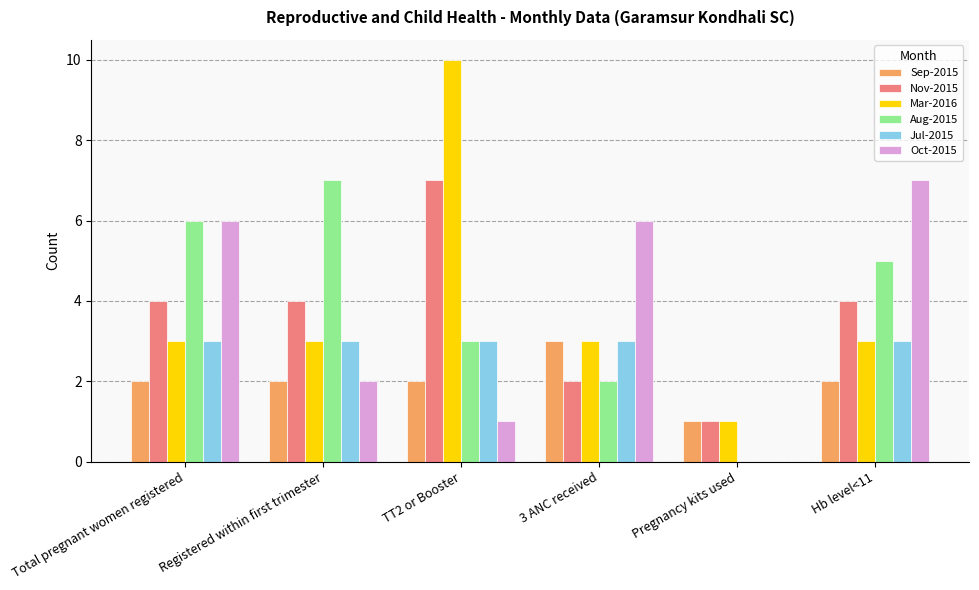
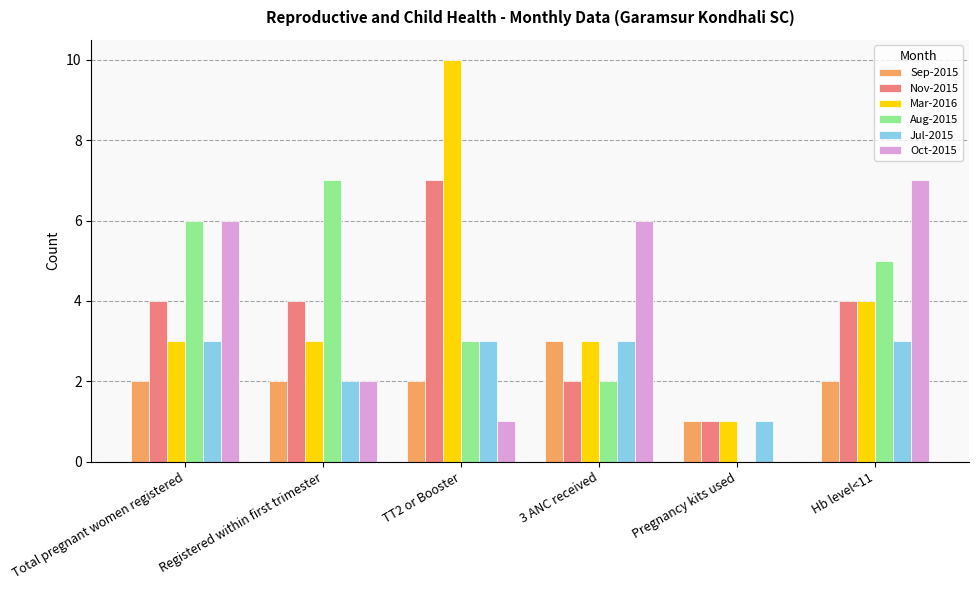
  {
    "Mar-2016": {
      "Total pregnant women registered": 3,
      "Registered within first trimester": 3,
      "TT2 or Booster": 10,
      "3 ANC received": 3,
      "Pregnancy kits used": 1,
-     "Hb level<11": 3
+     "Hb level<11": 4
    },
    "Aug-2015": {
      "Total pregnant women registered": 6,
      "Registered within first trimester": 7,
      "TT2 or Booster": 3,
      "3 ANC received": 2,
      "Pregnancy kits used": 0,
      "Hb level<11": 5
    },
    "Jul-2015": {
      "Total pregnant women registered": 3,
-     "Registered within first trimester": 3,
+     "Registered within first trimester": 2,
      "TT2 or Booster": 3,
      "3 ANC received": 3,
-     "Pregnancy kits used": 0,
+     "Pregnancy kits used": 1,
      "Hb level<11": 3
    },
    "Oct-2015": {
      "Total pregnant women registered": 6,
      "Registered within first trimester": 2,
      "TT2 or Booster": 1,
      "3 ANC received": 6,
      "Pregnancy kits used": 0,
      "Hb level<11": 7
    }
  }
